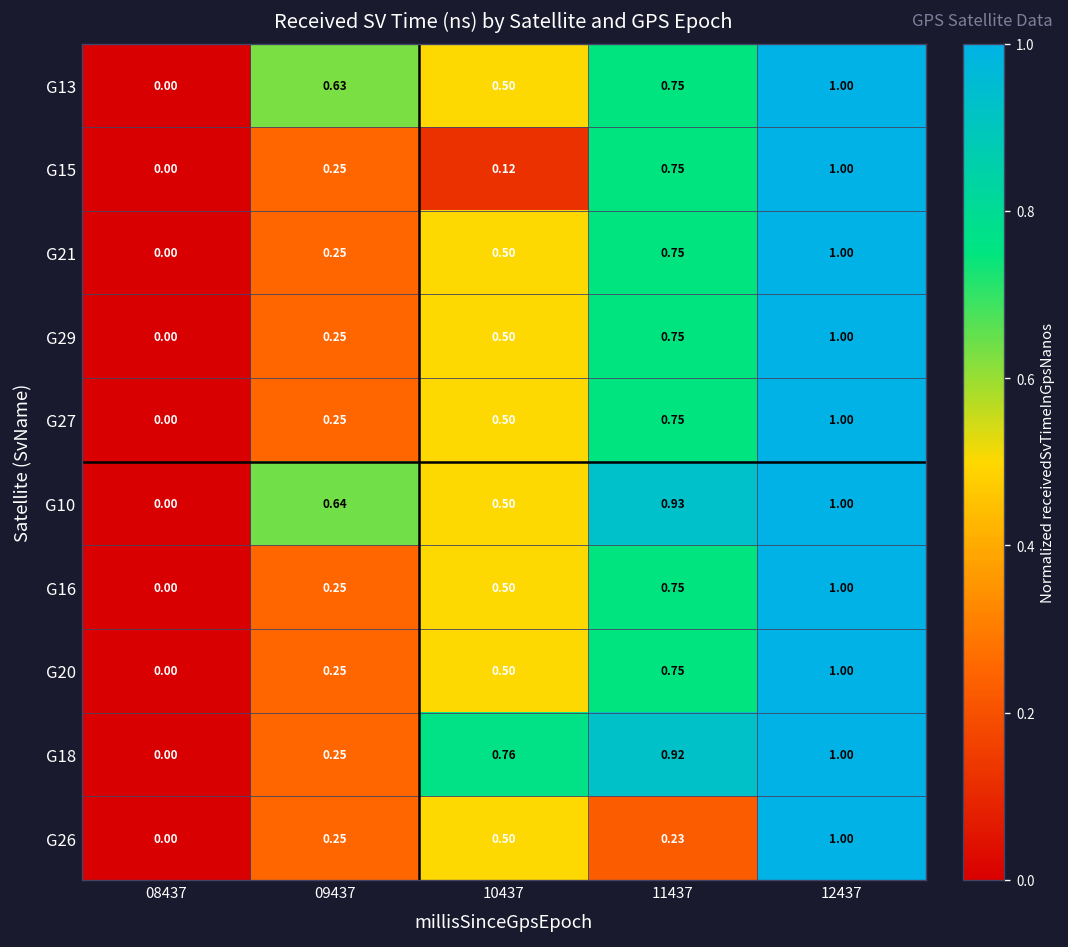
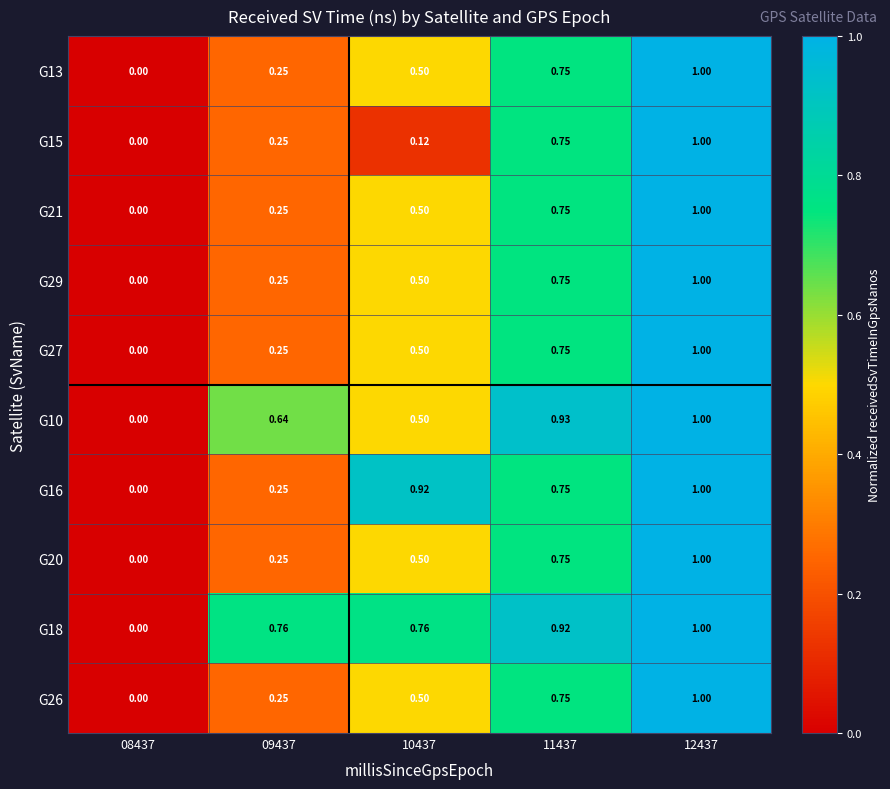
  {
    "G13": {
      "08437": 0.00,
-     "09437": 0.63,
+     "09437": 0.25,
      "10437": 0.50,
      "11437": 0.75,
      "12437": 1.00
    },
    "G15": {
      "08437": 0.00,
      "09437": 0.25,
      "10437": 0.12,
      "11437": 0.75,
      "12437": 1.00
    },
    "G21": {
      "08437": 0.00,
      "09437": 0.25,
      "10437": 0.50,
      "11437": 0.75,
      "12437": 1.00
    },
    "G29": {
      "08437": 0.00,
      "09437": 0.25,
      "10437": 0.50,
      "11437": 0.75,
      "12437": 1.00
    },
    "G27": {
      "08437": 0.00,
      "09437": 0.25,
      "10437": 0.50,
      "11437": 0.75,
      "12437": 1.00
    },
    "G10": {
      "08437": 0.00,
      "09437": 0.64,
      "10437": 0.50,
      "11437": 0.93,
      "12437": 1.00
    },
    "G16": {
      "08437": 0.00,
      "09437": 0.25,
-     "10437": 0.50,
+     "10437": 0.92,
      "11437": 0.75,
      "12437": 1.00
    },
    "G20": {
      "08437": 0.00,
      "09437": 0.25,
      "10437": 0.50,
      "11437": 0.75,
      "12437": 1.00
    },
    "G18": {
      "08437": 0.00,
-     "09437": 0.25,
+     "09437": 0.76,
      "10437": 0.76,
      "11437": 0.92,
      "12437": 1.00
    },
    "G26": {
      "08437": 0.00,
      "09437": 0.25,
      "10437": 0.50,
-     "11437": 0.23,
+     "11437": 0.75,
      "12437": 1.00
    }
  }
